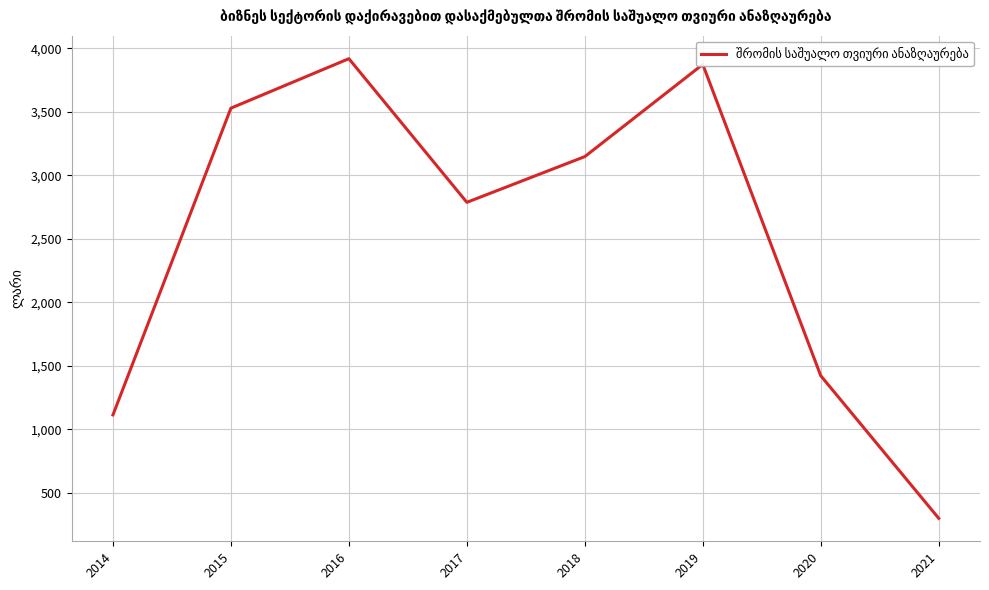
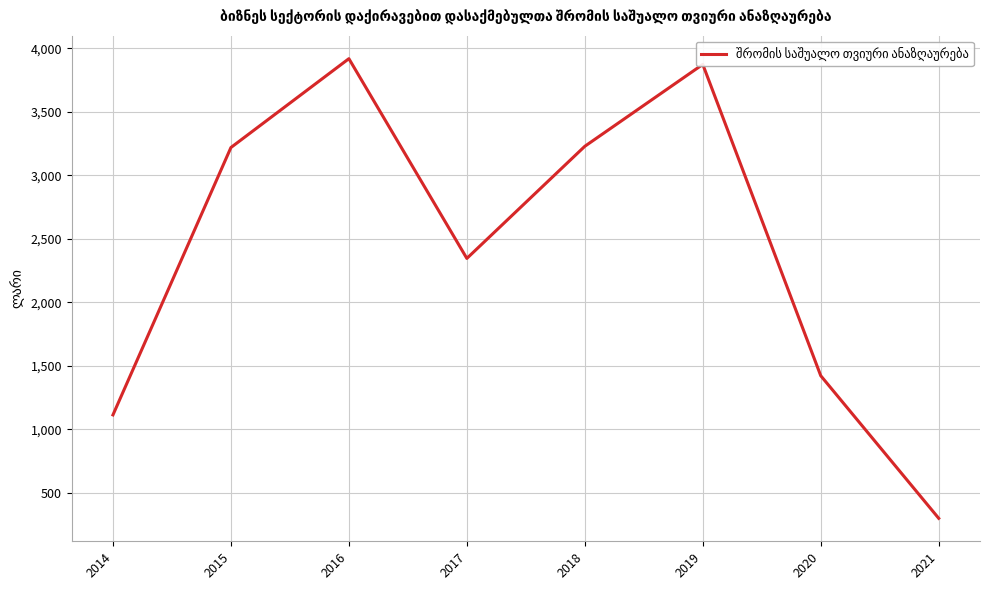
  {
    "2014": "1,110",
-   "2015": "3,530",
+   "2015": "3,220",
    "2016": "3,920",
-   "2017": "2,790",
-   "2018": "3,150",
+   "2017": "2,350",
+   "2018": "3,230",
    "2020": "1,420",
    "2021": "300"
  }
